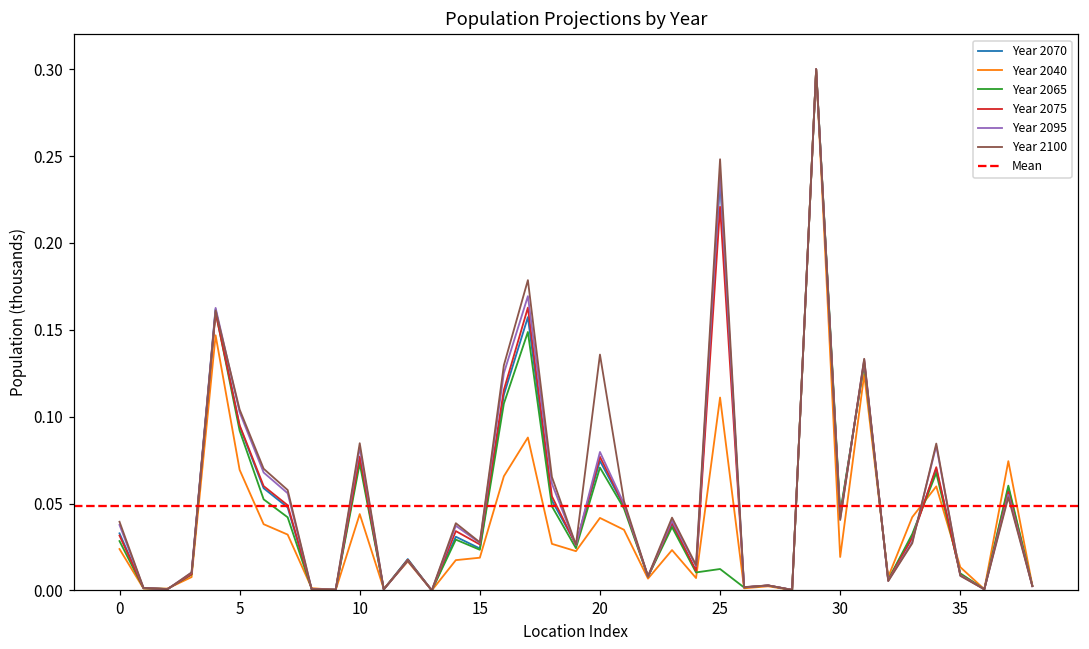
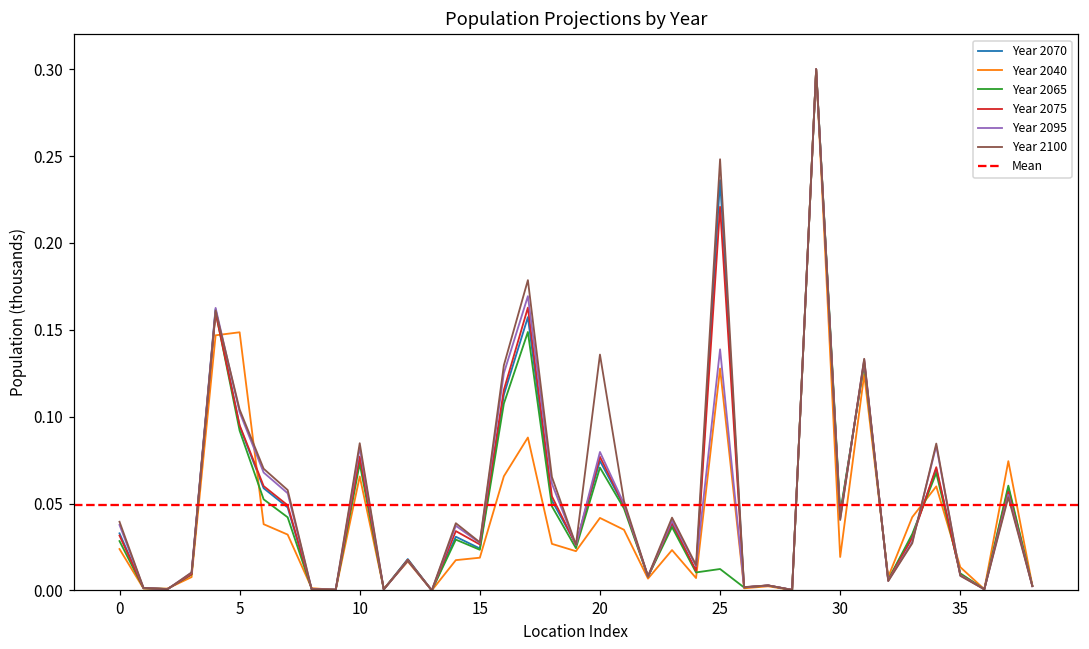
  {
    "Year 2070": {
      "20": 0.075,
      "25": 0.236
    },
    "Year 2040": {
      "0": 0.024,
-     "5": 0.069,
-     "10": 0.044,
+     "5": 0.149,
+     "10": 0.066,
      "15": 0.019,
      "20": 0.042,
-     "25": 0.111,
+     "25": 0.128,
      "30": 0.019,
      "35": 0.013
    },
    "Year 2065": {
      "0": 0.028,
      "5": 0.092,
      "10": 0.073,
      "20": 0.071,
      "25": 0.012
    },
    "Year 2075": {
      "20": 0.077,
      "25": 0.221
    },
    "Year 2095": {
      "0": 0.038,
      "10": 0.082,
      "20": 0.080,
-     "25": 0.239
+     "25": 0.139
    },
    "Year 2100": {
      "0": 0.040,
      "10": 0.085,
      "20": 0.136,
      "25": 0.248
    }
  }
